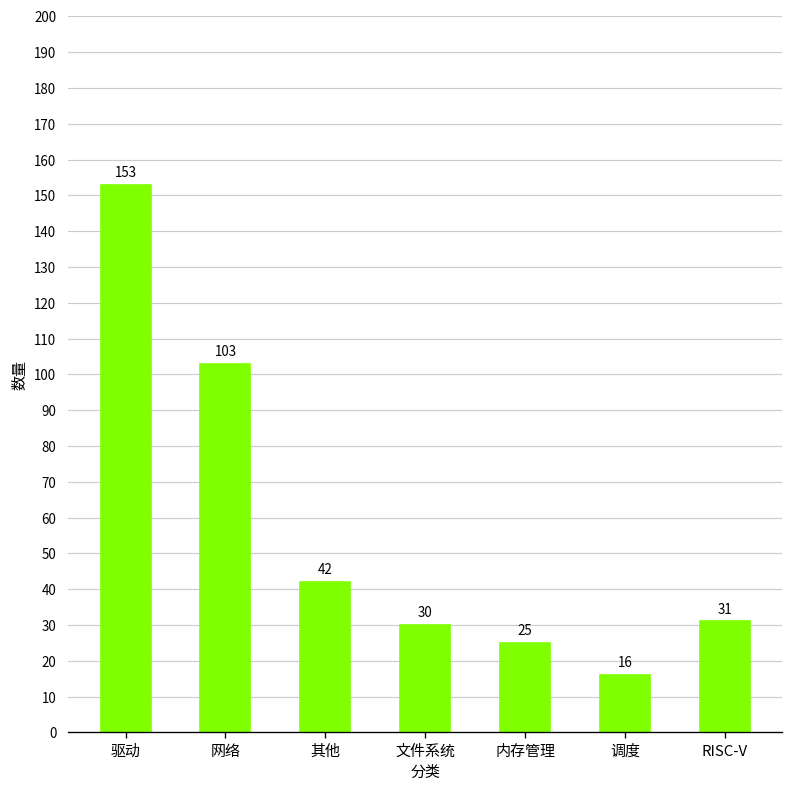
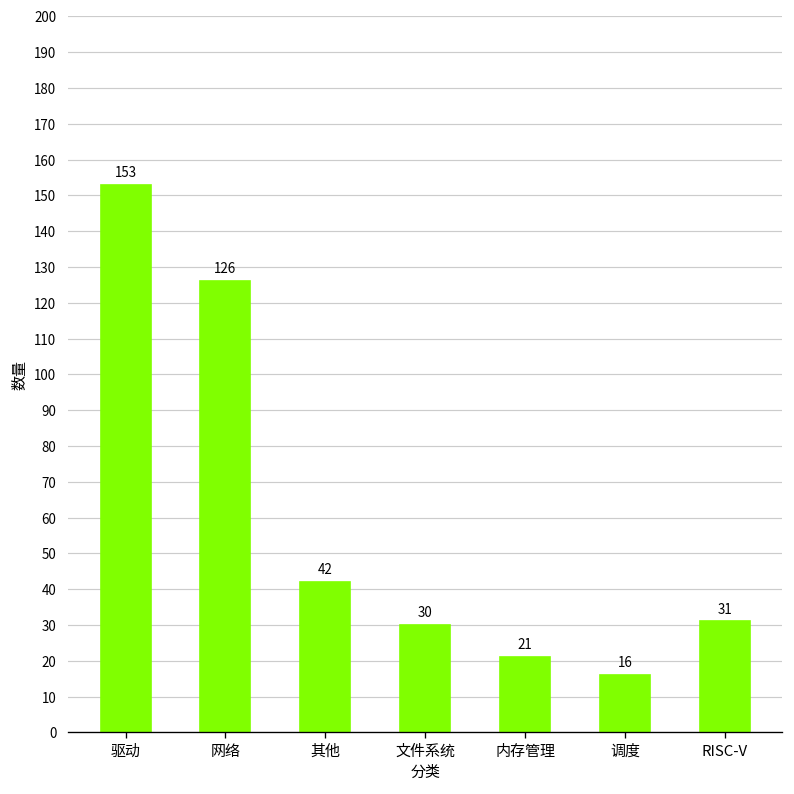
  {
    "驱动": 153,
-   "网络": 103,
+   "网络": 126,
    "其他": 42,
    "文件系统": 30,
-   "内存管理": 25,
+   "内存管理": 21,
    "调度": 16,
    "RISC-V": 31
  }
